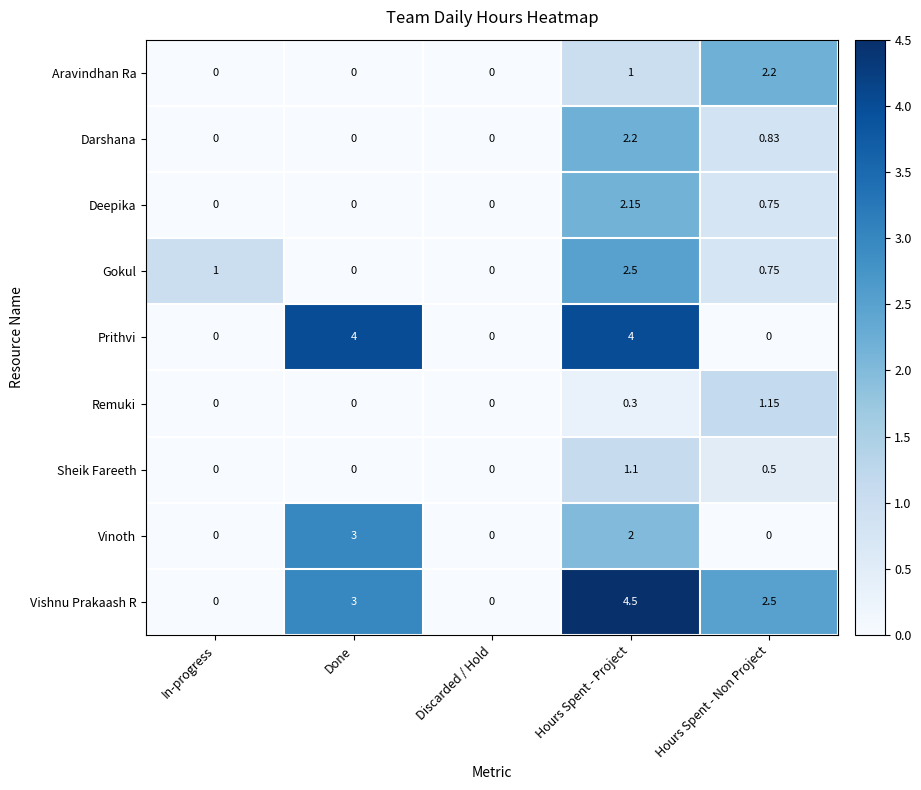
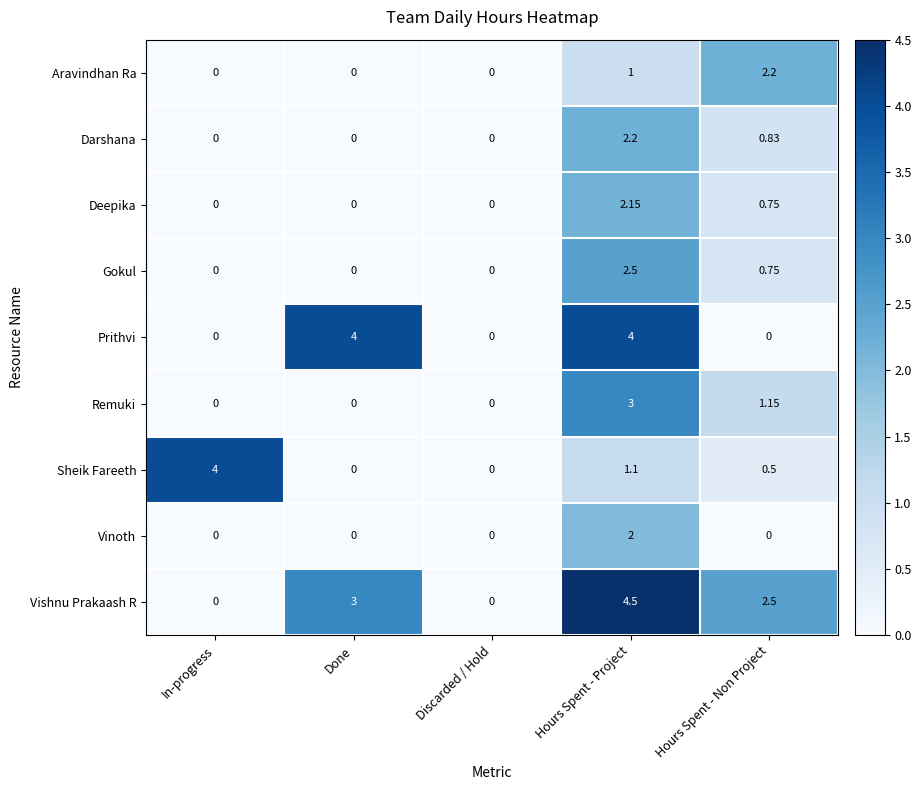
  {
    "Aravindhan Ra": {
      "In-progress": 0,
      "Done": 0,
      "Discarded / Hold": 0,
      "Hours Spent - Project": 1,
      "Hours Spent - Non Project": 2.2
    },
    "Darshana": {
      "In-progress": 0,
      "Done": 0,
      "Discarded / Hold": 0,
      "Hours Spent - Project": 2.2,
      "Hours Spent - Non Project": 0.83
    },
    "Deepika": {
      "In-progress": 0,
      "Done": 0,
      "Discarded / Hold": 0,
      "Hours Spent - Project": 2.15,
      "Hours Spent - Non Project": 0.75
    },
    "Gokul": {
-     "In-progress": 1,
+     "In-progress": 0,
      "Done": 0,
      "Discarded / Hold": 0,
      "Hours Spent - Project": 2.5,
      "Hours Spent - Non Project": 0.75
    },
    "Prithvi": {
      "In-progress": 0,
      "Done": 4,
      "Discarded / Hold": 0,
      "Hours Spent - Project": 4,
      "Hours Spent - Non Project": 0
    },
    "Remuki": {
      "In-progress": 0,
      "Done": 0,
      "Discarded / Hold": 0,
-     "Hours Spent - Project": 0.3,
+     "Hours Spent - Project": 3,
      "Hours Spent - Non Project": 1.15
    },
    "Sheik Fareeth": {
-     "In-progress": 0,
+     "In-progress": 4,
      "Done": 0,
      "Discarded / Hold": 0,
      "Hours Spent - Project": 1.1,
      "Hours Spent - Non Project": 0.5
    },
    "Vinoth": {
      "In-progress": 0,
-     "Done": 3,
+     "Done": 0,
      "Discarded / Hold": 0,
      "Hours Spent - Project": 2,
      "Hours Spent - Non Project": 0
    },
    "Vishnu Prakaash R": {
      "In-progress": 0,
      "Done": 3,
      "Discarded / Hold": 0,
      "Hours Spent - Project": 4.5,
      "Hours Spent - Non Project": 2.5
    }
  }
